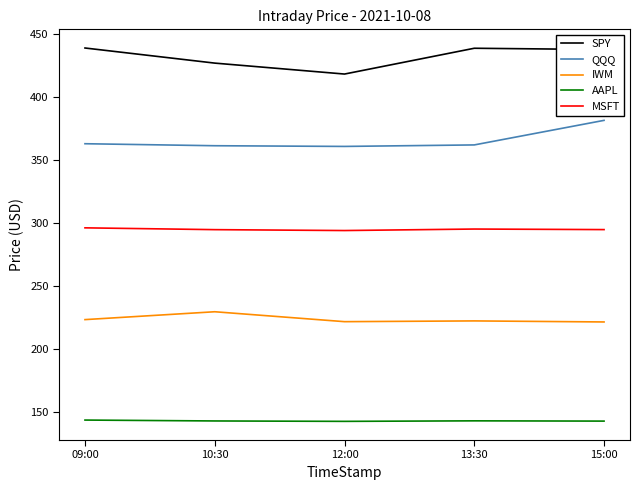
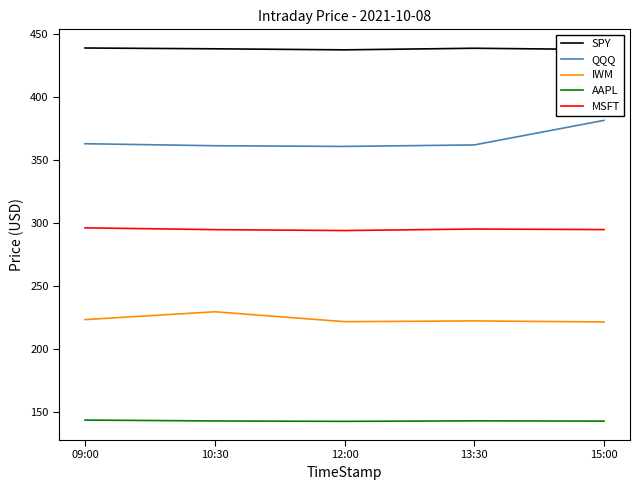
  {
    "SPY": {
      "09:00": 439,
-     "10:30": 427,
-     "12:00": 418,
+     "10:30": 438,
+     "12:00": 437,
      "13:30": 439
    },
    "QQQ": {
      "09:00": 363,
      "10:30": 361,
      "12:00": 361,
      "13:30": 362,
      "15:00": 382
    },
    "IWM": {
      "09:00": 223,
      "10:30": 230,
      "12:00": 222,
      "13:30": 222,
      "15:00": 222
    },
    "AAPL": {
      "09:00": 144,
      "10:30": 143,
      "12:00": 143,
      "13:30": 143,
      "15:00": 143
    },
    "MSFT": {
      "09:00": 296,
      "10:30": 295,
      "12:00": 294,
      "13:30": 295,
      "15:00": 295
    }
  }
